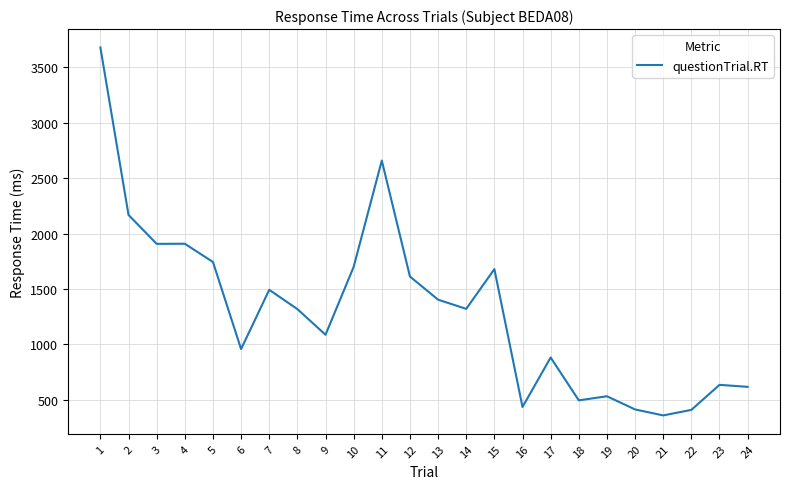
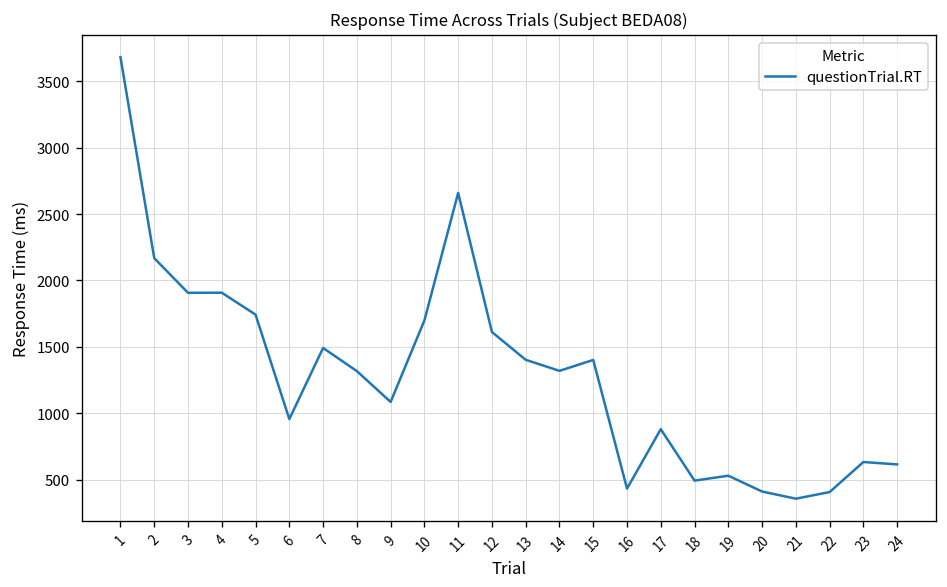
  {
    "1": 3680,
    "2": 2170,
    "3": 1910,
    "4": 1910,
    "5": 1740,
    "6": 960,
    "7": 1490,
    "8": 1320,
    "9": 1090,
    "10": 1700,
    "11": 2660,
    "12": 1610,
    "13": 1400,
    "14": 1320,
-   "15": 1680,
+   "15": 1400,
    "16": 430,
    "17": 880,
    "18": 490,
    "19": 530,
    "20": 410,
    "21": 360,
    "22": 410,
    "23": 630,
    "24": 620
  }
